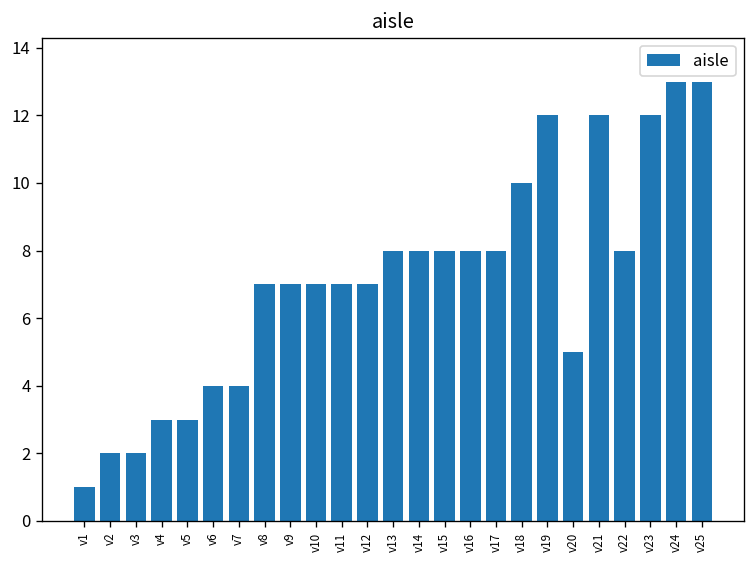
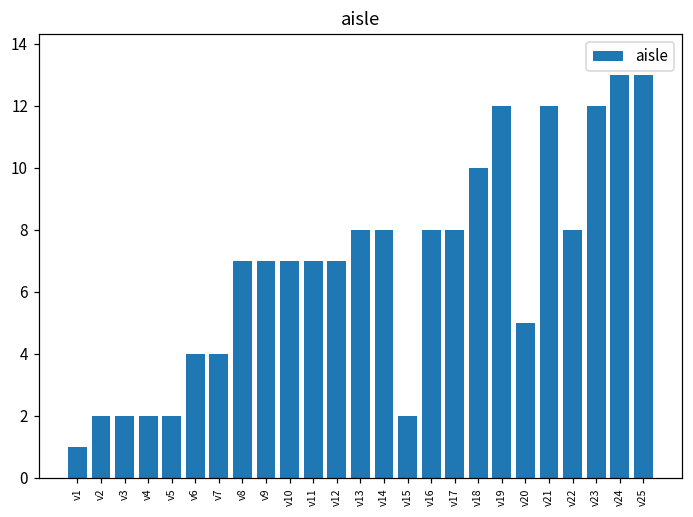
  {
    "v1": 1,
    "v2": 2,
    "v3": 2,
-   "v4": 3,
-   "v5": 3,
+   "v4": 2,
+   "v5": 2,
    "v6": 4,
    "v7": 4,
    "v8": 7,
    "v9": 7,
    "v10": 7,
    "v11": 7,
    "v12": 7,
    "v13": 8,
    "v14": 8,
-   "v15": 8,
+   "v15": 2,
    "v16": 8,
    "v17": 8,
    "v18": 10,
    "v19": 12,
    "v20": 5,
    "v21": 12,
    "v22": 8,
    "v23": 12,
    "v24": 13,
    "v25": 13
  }
